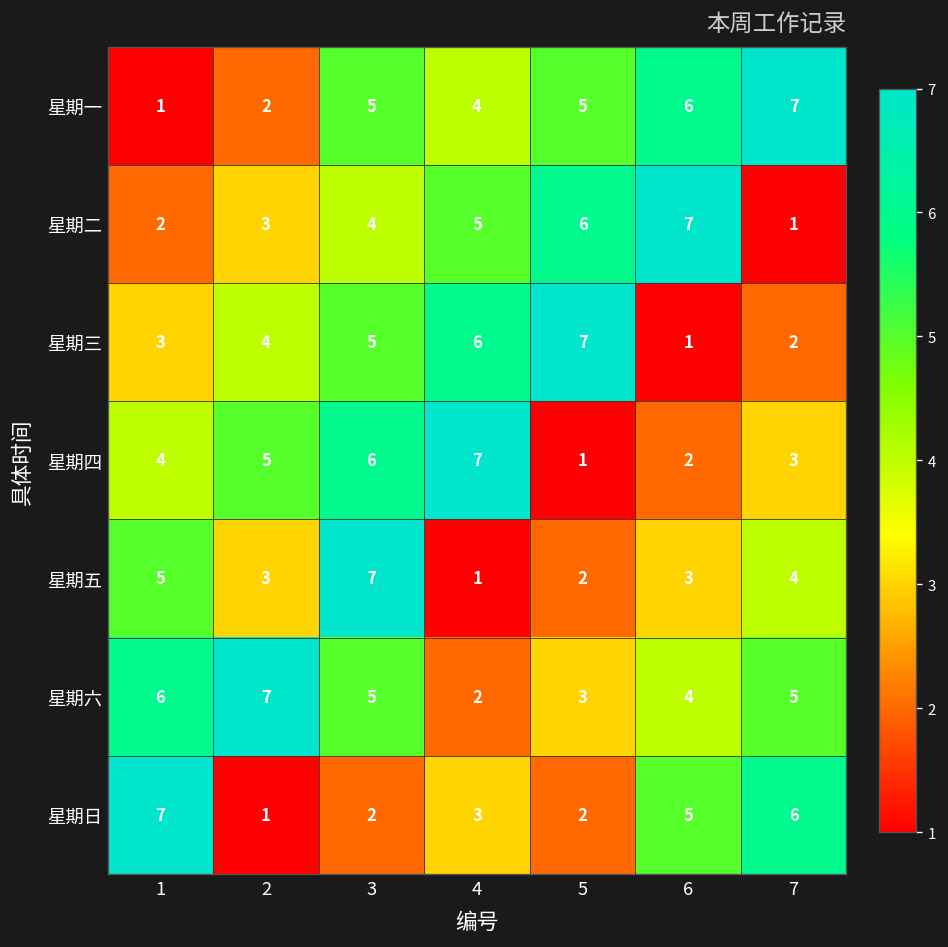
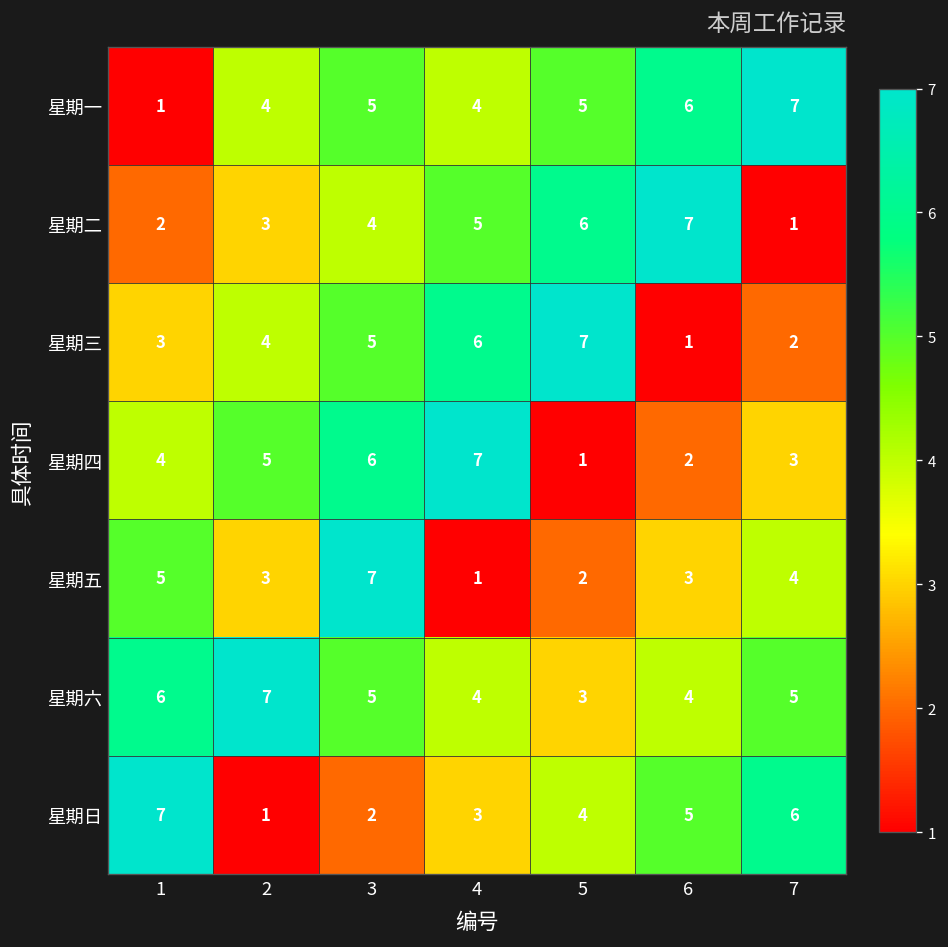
  {
    "星期一": {
      "1": 1,
-     "2": 2,
+     "2": 4,
      "3": 5,
      "4": 4,
      "5": 5,
      "6": 6,
      "7": 7
    },
    "星期二": {
      "1": 2,
      "2": 3,
      "3": 4,
      "4": 5,
      "5": 6,
      "6": 7,
      "7": 1
    },
    "星期三": {
      "1": 3,
      "2": 4,
      "3": 5,
      "4": 6,
      "5": 7,
      "6": 1,
      "7": 2
    },
    "星期四": {
      "1": 4,
      "2": 5,
      "3": 6,
      "4": 7,
      "5": 1,
      "6": 2,
      "7": 3
    },
    "星期五": {
      "1": 5,
      "2": 3,
      "3": 7,
      "4": 1,
      "5": 2,
      "6": 3,
      "7": 4
    },
    "星期六": {
      "1": 6,
      "2": 7,
      "3": 5,
-     "4": 2,
+     "4": 4,
      "5": 3,
      "6": 4,
      "7": 5
    },
    "星期日": {
      "1": 7,
      "2": 1,
      "3": 2,
      "4": 3,
-     "5": 2,
+     "5": 4,
      "6": 5,
      "7": 6
    }
  }
